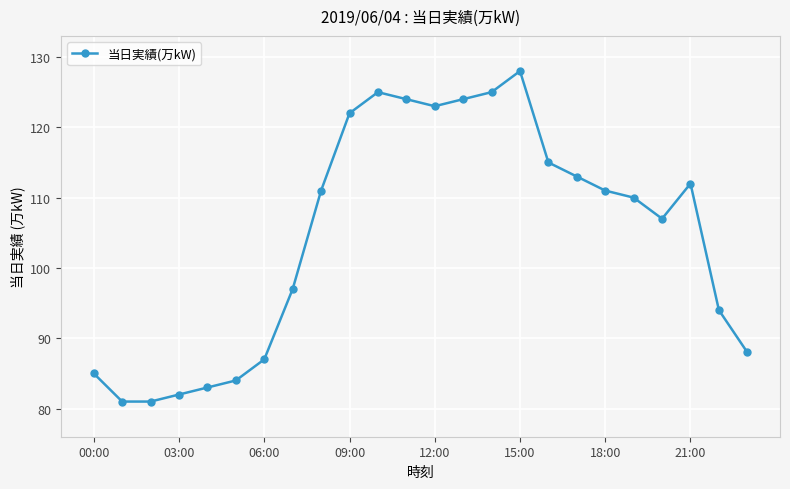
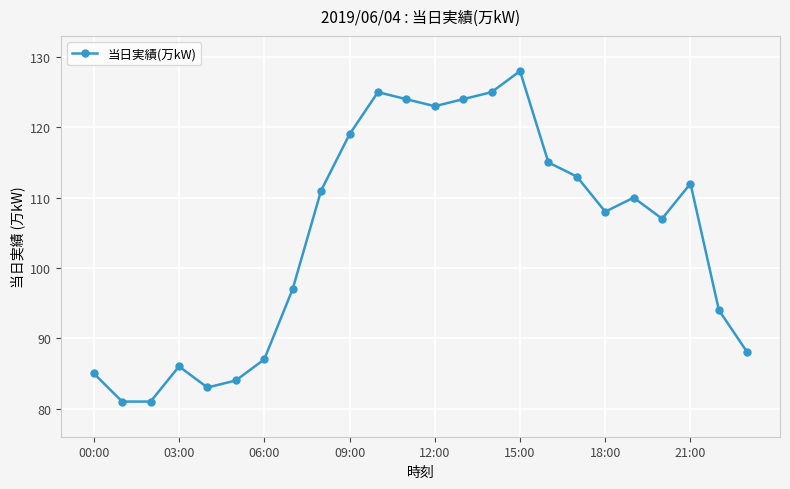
  {
    "00:00": 85,
-   "03:00": 82,
+   "03:00": 86,
    "06:00": 87,
-   "09:00": 122,
+   "09:00": 119,
    "12:00": 123,
    "15:00": 128,
-   "18:00": 111,
+   "18:00": 108,
    "21:00": 112
  }
